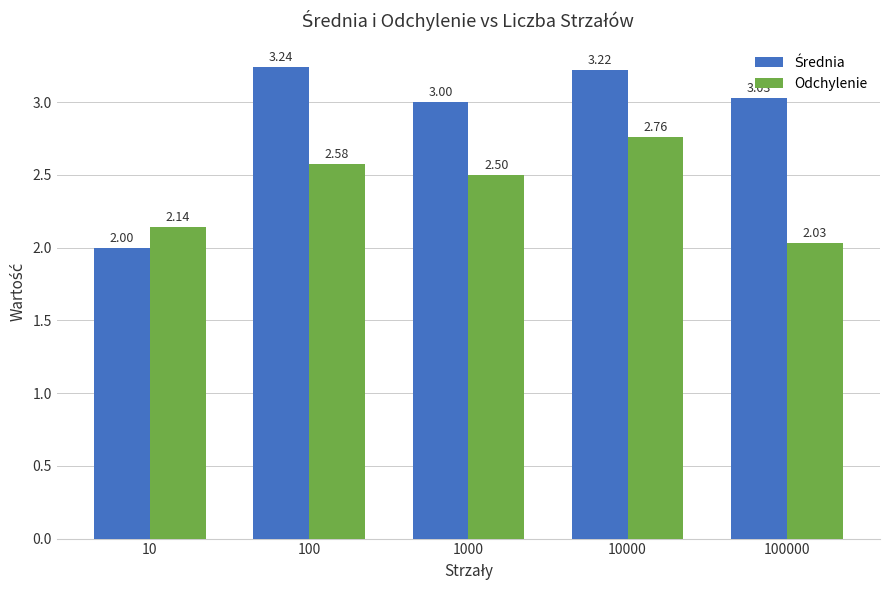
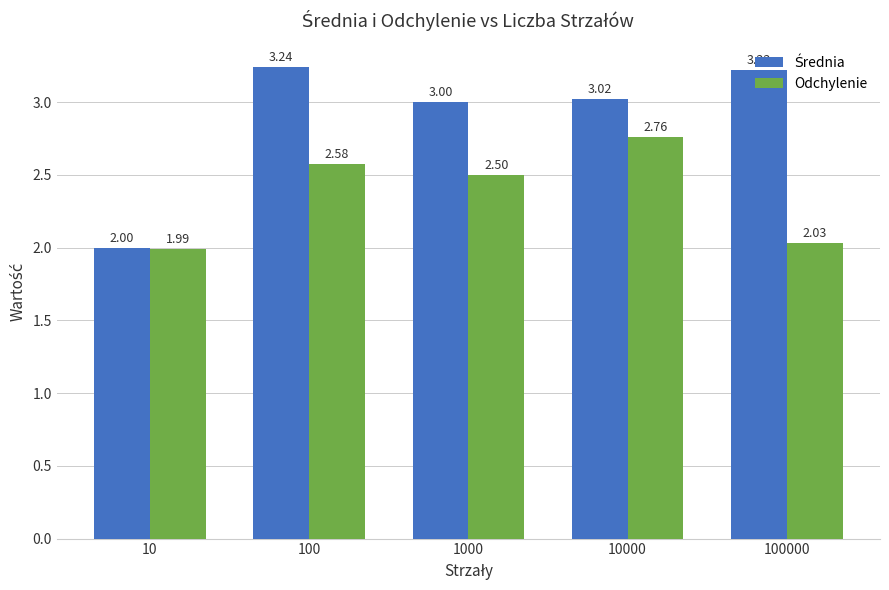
  {
    "Średnia": {
      "10": 2.00,
      "100": 3.24,
      "1000": 3.00,
-     "10000": 3.22,
-     "100000": 3.03
+     "10000": 3.02,
+     "100000": 3.22
    },
    "Odchylenie": {
-     "10": 2.14,
+     "10": 1.99,
      "100": 2.58,
      "1000": 2.50,
      "10000": 2.76,
      "100000": 2.03
    }
  }
